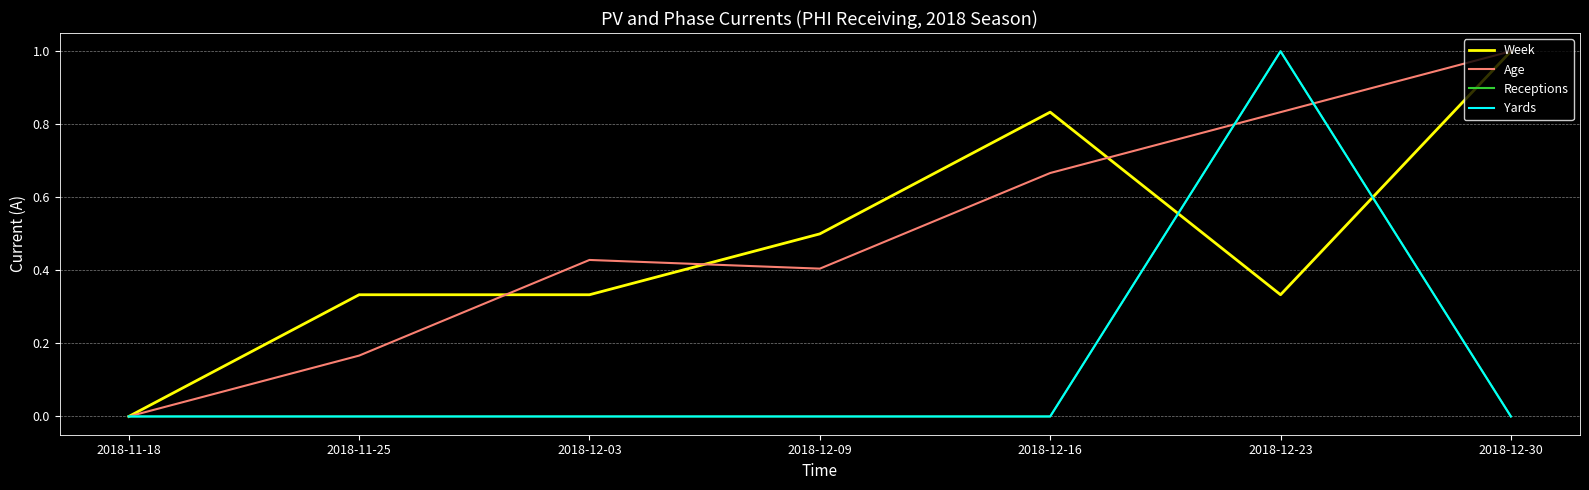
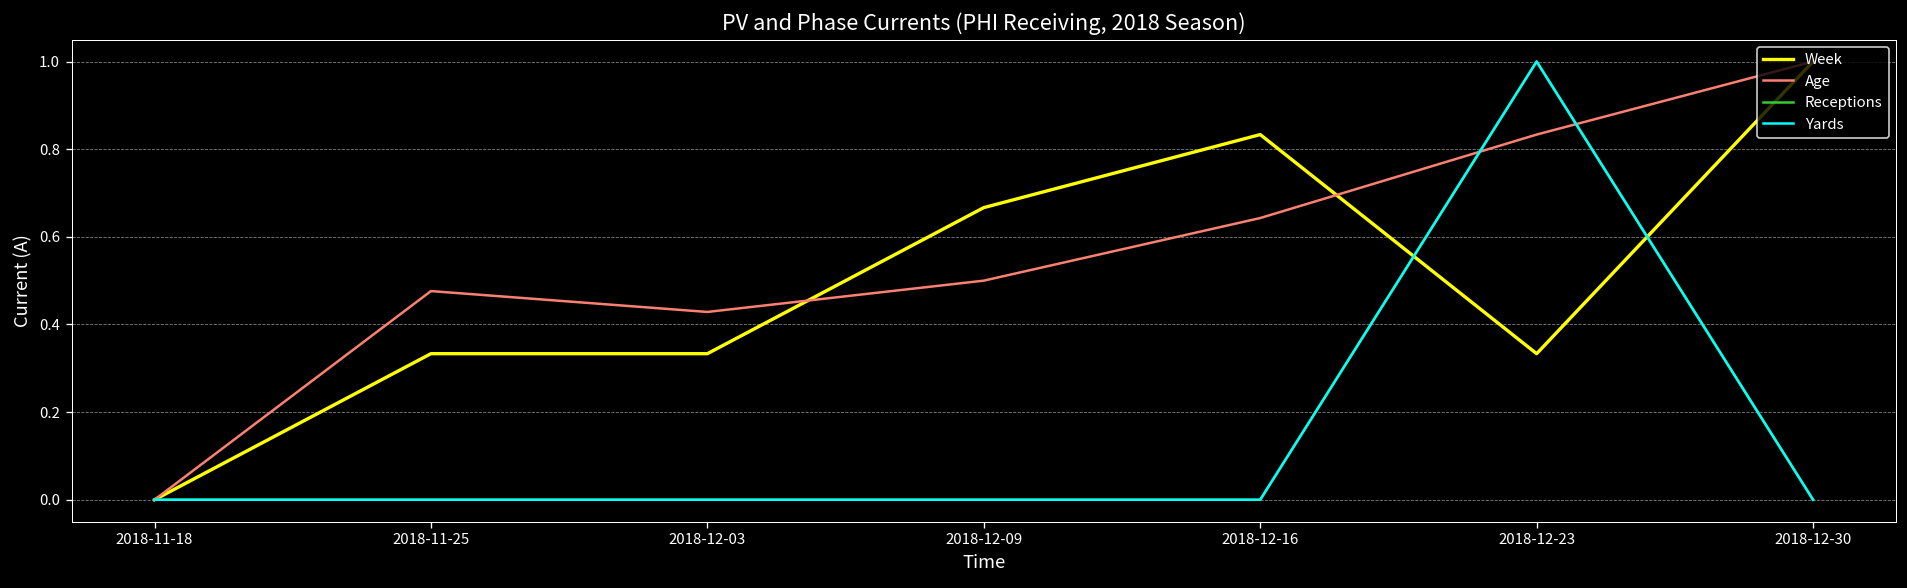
  {
    "Week": {
      "2018-11-25": 0.33,
      "2018-12-03": 0.33,
-     "2018-12-09": 0.50,
+     "2018-12-09": 0.67,
      "2018-12-16": 0.83,
      "2018-12-23": 0.33
    },
    "Age": {
-     "2018-11-25": 0.17,
+     "2018-11-25": 0.48,
      "2018-12-03": 0.43,
-     "2018-12-09": 0.40,
-     "2018-12-16": 0.67,
+     "2018-12-09": 0.50,
+     "2018-12-16": 0.64,
      "2018-12-23": 0.83
    },
    "Yards": {
      "2018-11-25": 0.00,
      "2018-12-03": 0.00,
      "2018-12-09": 0.00,
      "2018-12-16": 0.00,
      "2018-12-23": 1.00,
      "2018-12-30": 0.00
    }
  }
